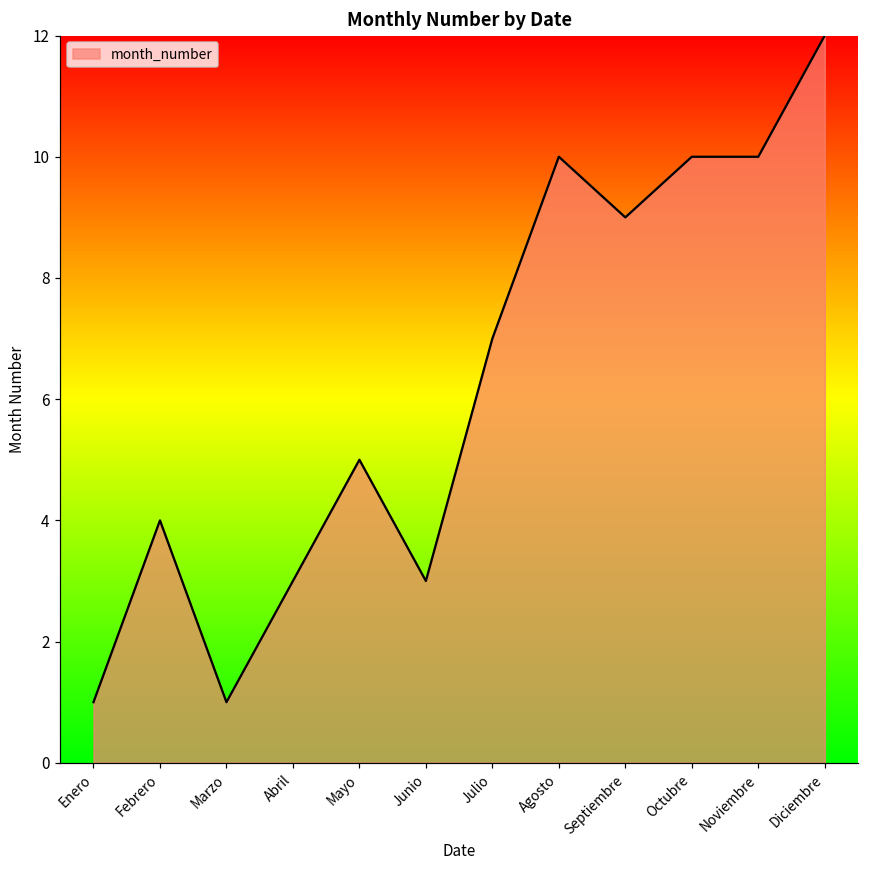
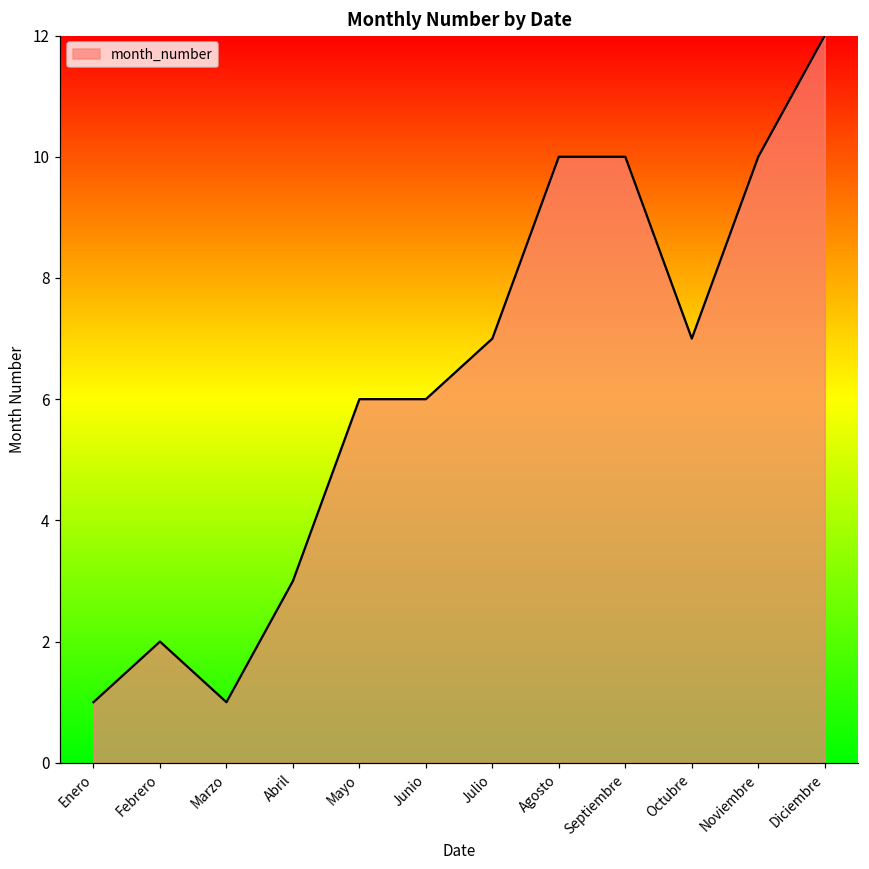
  {
    "Enero": 1,
-   "Febrero": 4,
+   "Febrero": 2,
    "Marzo": 1,
    "Abril": 3,
-   "Mayo": 5,
-   "Junio": 3,
+   "Mayo": 6,
+   "Junio": 6,
    "Julio": 7,
    "Agosto": 10,
-   "Septiembre": 9,
-   "Octubre": 10,
+   "Septiembre": 10,
+   "Octubre": 7,
    "Noviembre": 10,
    "Diciembre": 12
  }
